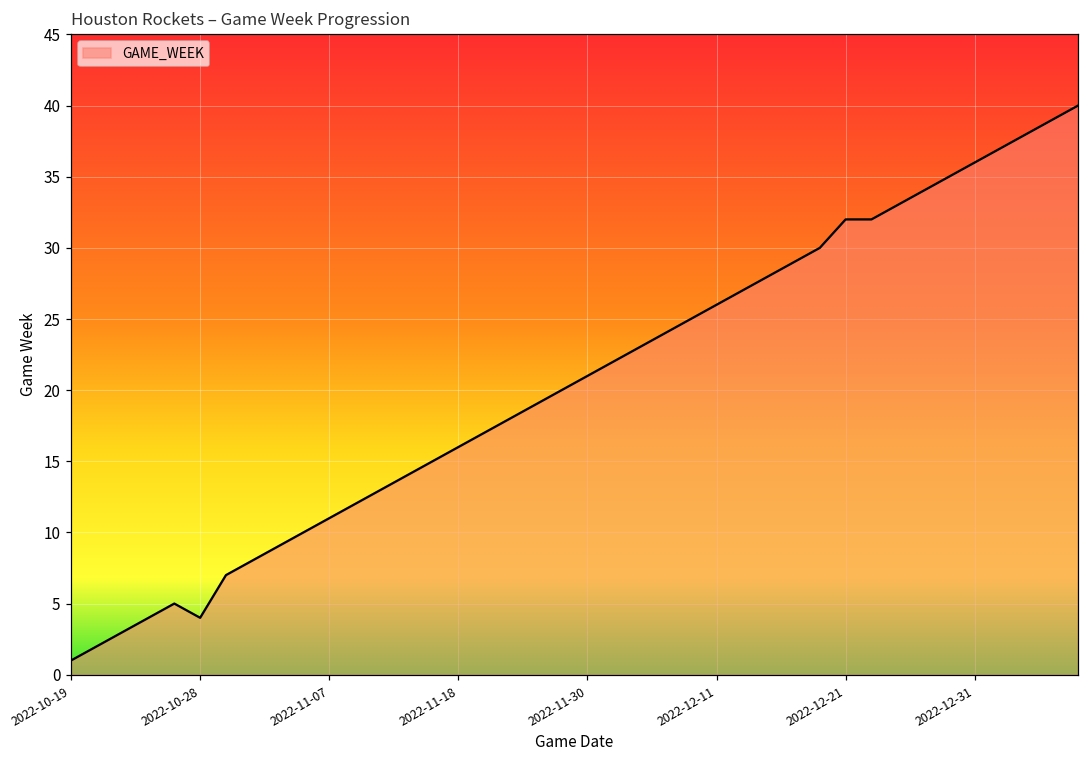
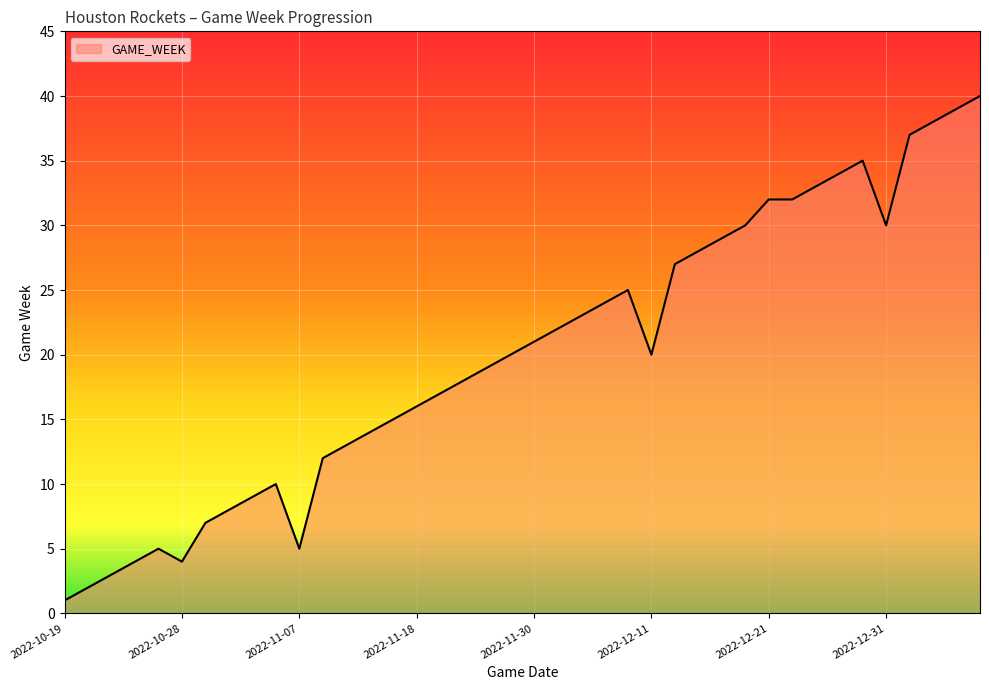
  {
    "2022-10-19": 1,
    "2022-10-28": 4,
-   "2022-11-07": 11,
+   "2022-11-07": 5,
    "2022-11-18": 16,
    "2022-11-30": 21,
-   "2022-12-11": 26,
+   "2022-12-11": 20,
    "2022-12-21": 32,
-   "2022-12-31": 36
+   "2022-12-31": 30
  }
